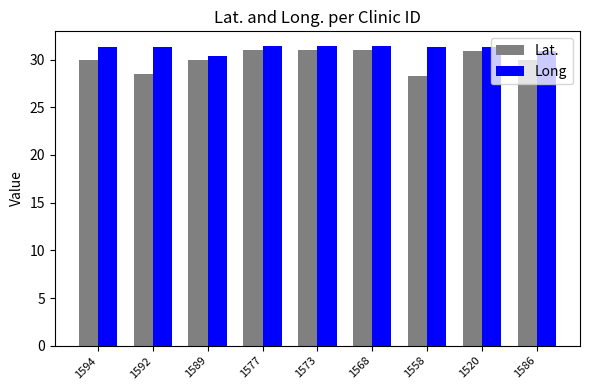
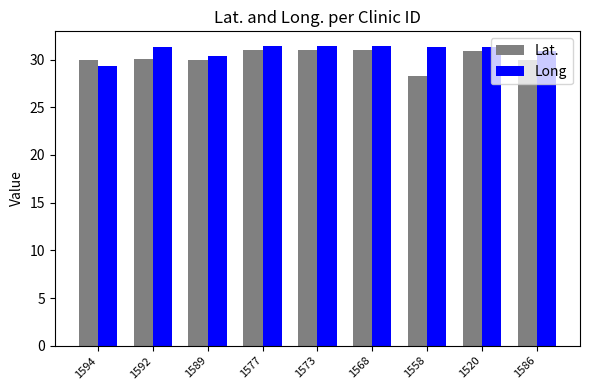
  {
    "Lat.": {
      "1594": 30,
-     "1592": 28,
+     "1592": 30,
      "1589": 30,
      "1577": 31,
      "1573": 31,
      "1568": 31,
      "1558": 28,
      "1520": 31
    },
    "Long": {
-     "1594": 31,
+     "1594": 29,
      "1592": 31,
      "1589": 30,
      "1577": 31,
      "1573": 31,
      "1568": 31,
      "1558": 31
    }
  }
